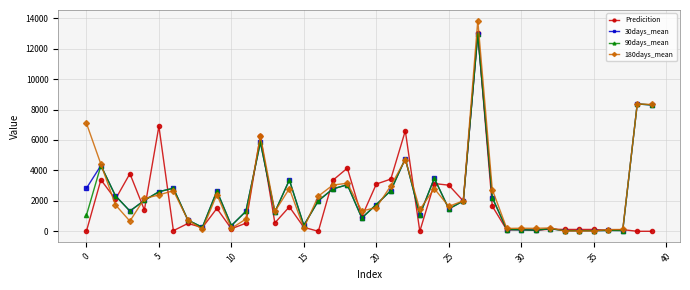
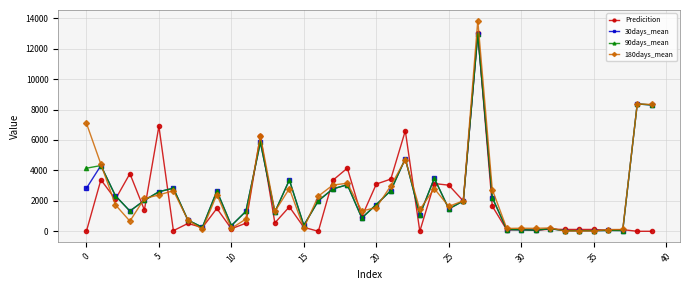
  {
    "Predicition": {
      "0": 0,
      "5": 6900,
      "20": 3100,
      "25": 3000
    },
    "30days_mean": {
      "0": 2800
    },
    "90days_mean": {
-     "0": 1100
+     "0": 4100
    },
    "180days_mean": {
      "0": 7100,
      "5": 2400,
      "20": 1600
    }
  }
